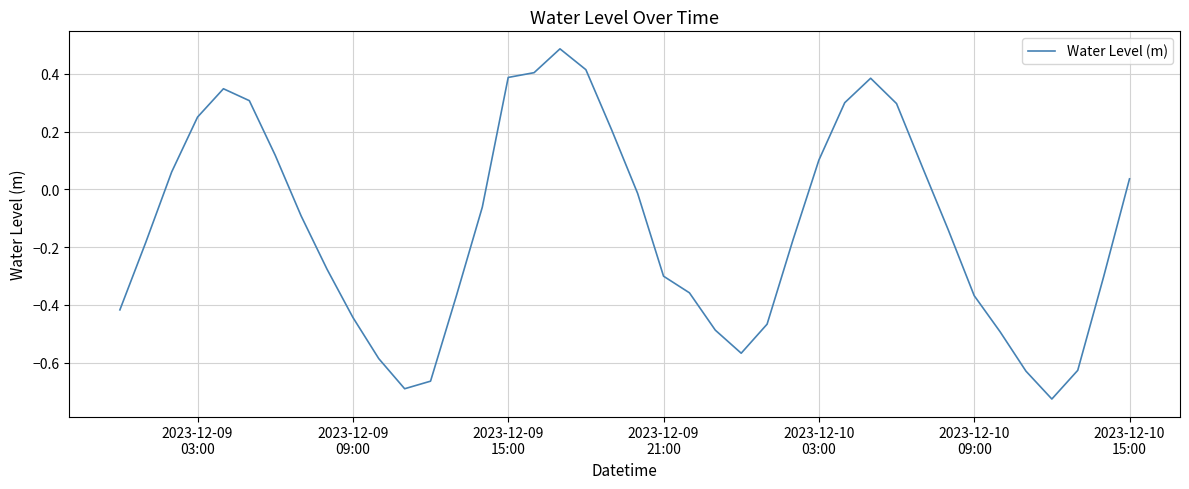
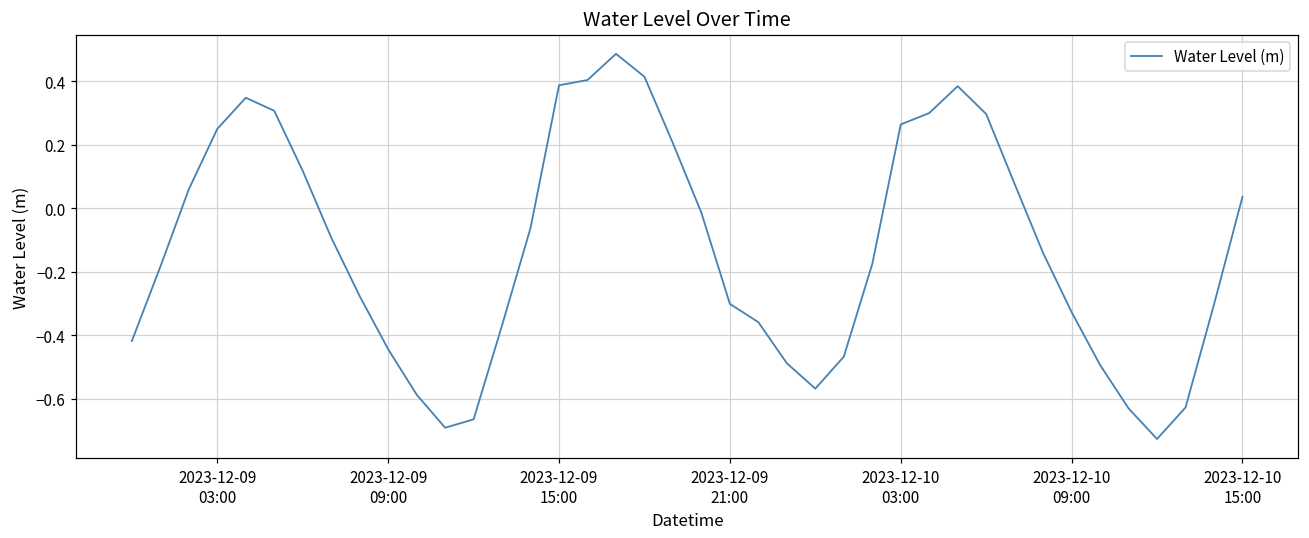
  {
    "2023-12-09 03:00": 0.25,
    "2023-12-09 09:00": -0.44,
    "2023-12-09 15:00": 0.39,
    "2023-12-09 21:00": -0.30,
-   "2023-12-10 03:00": 0.10,
-   "2023-12-10 09:00": -0.37,
+   "2023-12-10 03:00": 0.26,
+   "2023-12-10 09:00": -0.33,
    "2023-12-10 15:00": 0.04
  }
